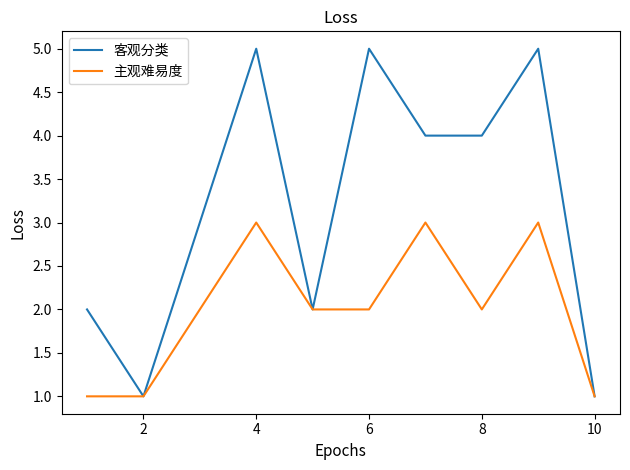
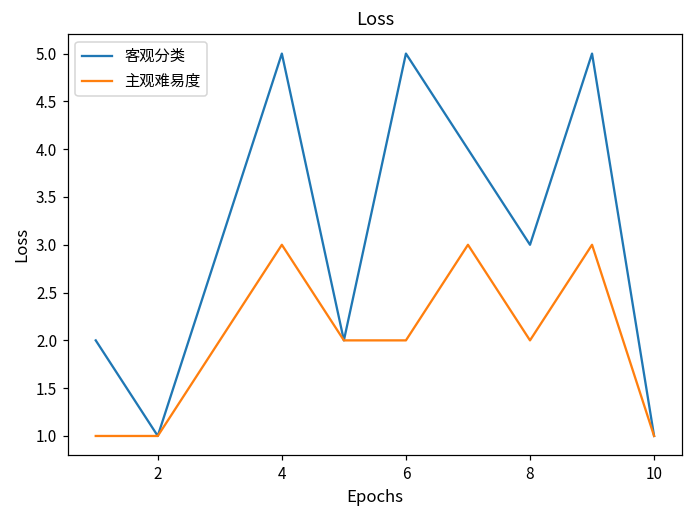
  {
    "客观分类": {
      "4": 5,
      "6": 5,
-     "8": 4
+     "8": 3
    },
    "主观难易度": {
      "4": 3,
      "6": 2,
      "8": 2
    }
  }
